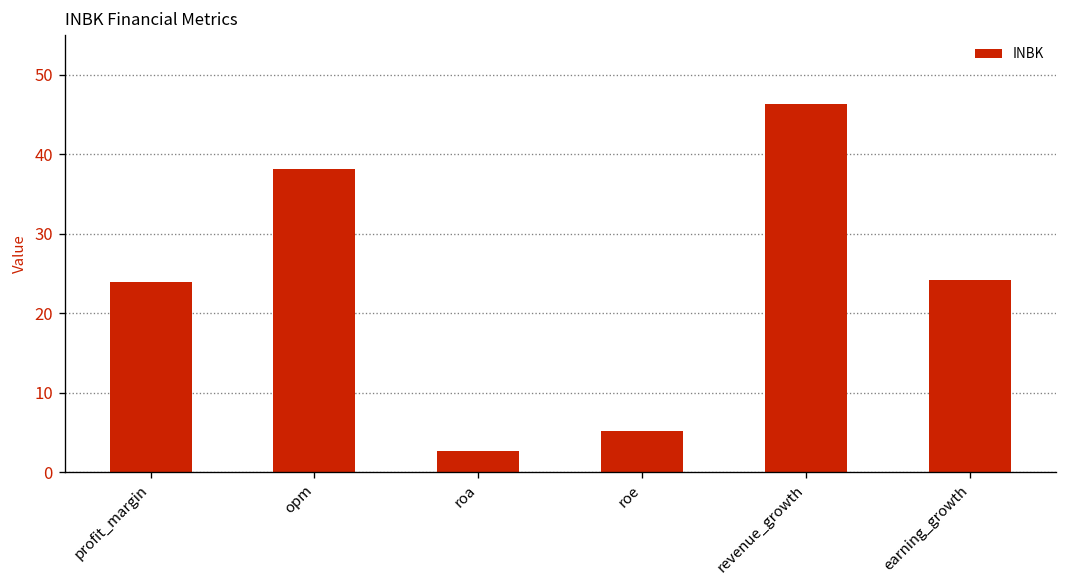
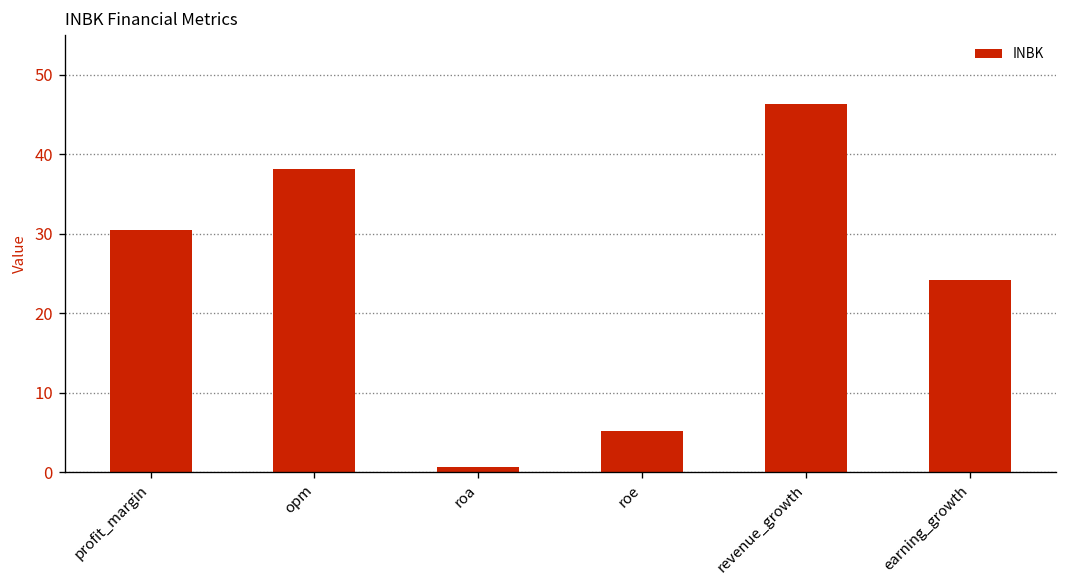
  {
-   "profit_margin": 24,
+   "profit_margin": 30,
    "opm": 38,
-   "roa": 3,
+   "roa": 1,
    "roe": 5,
    "revenue_growth": 46,
    "earning_growth": 24
  }
